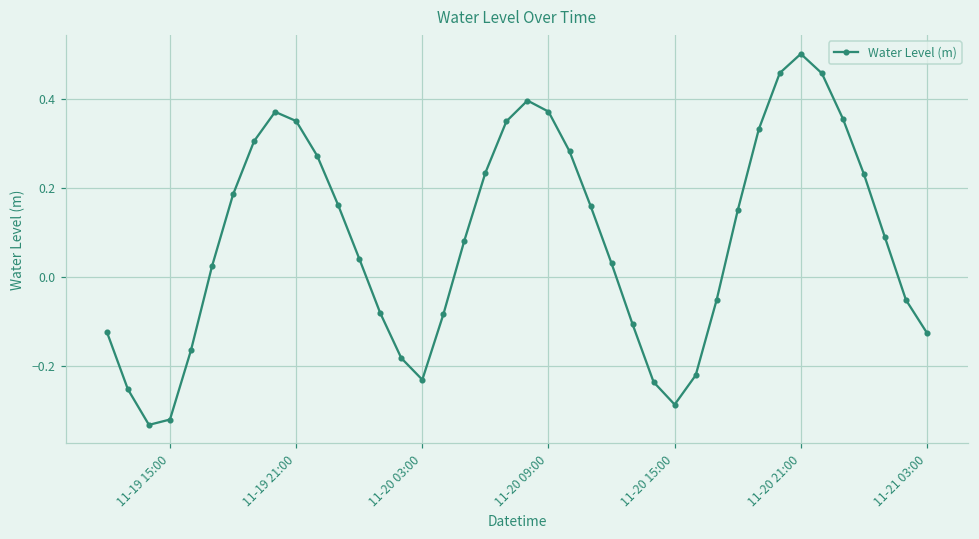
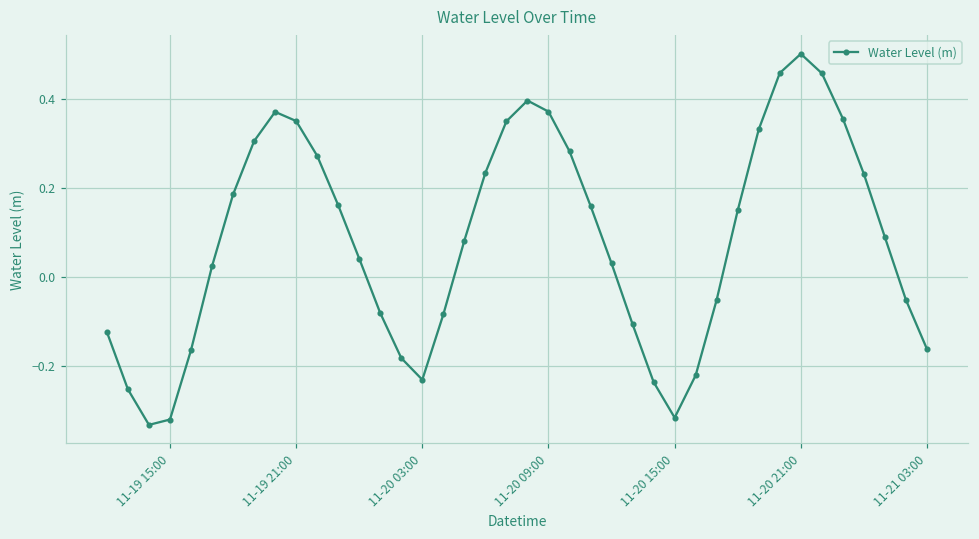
  {
    "11-19 15:00": -0.32,
    "11-19 21:00": 0.35,
    "11-20 03:00": -0.23,
    "11-20 09:00": 0.37,
-   "11-20 15:00": -0.29,
+   "11-20 15:00": -0.32,
    "11-20 21:00": 0.50,
-   "11-21 03:00": -0.13
+   "11-21 03:00": -0.16
  }
